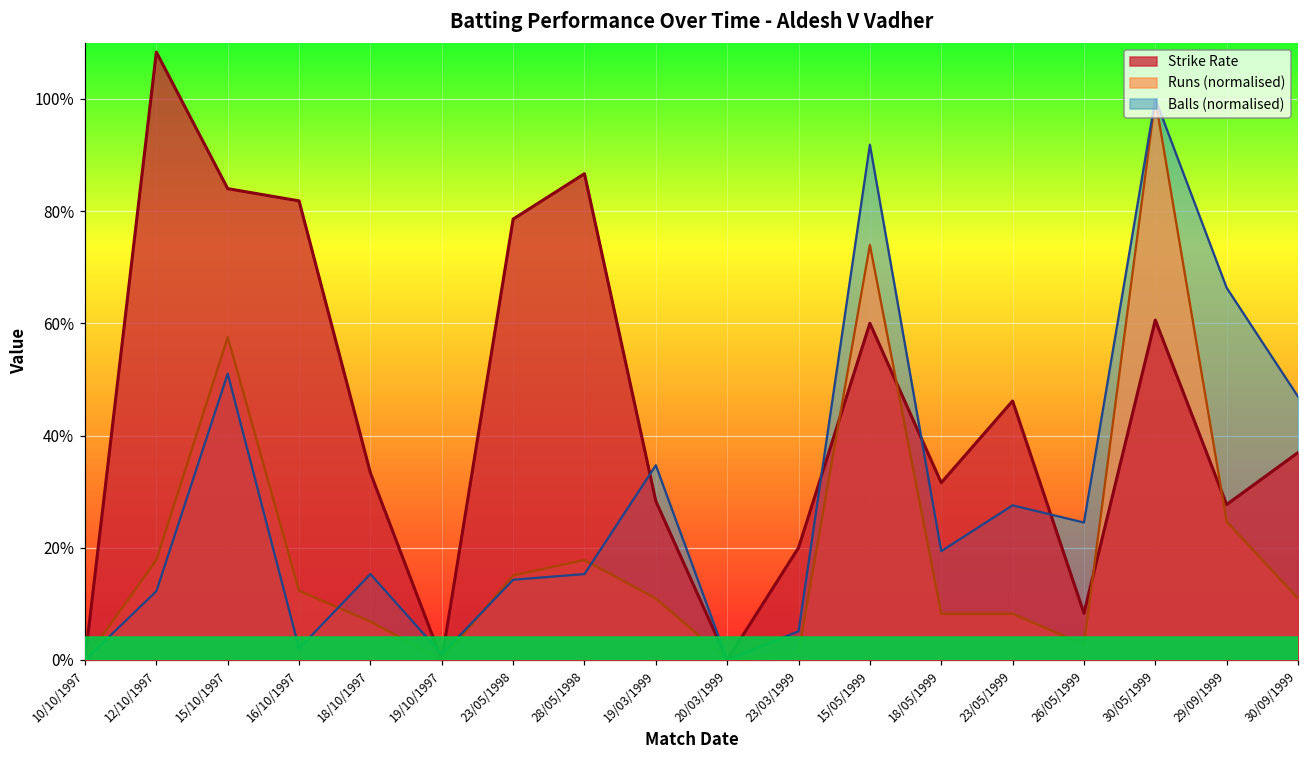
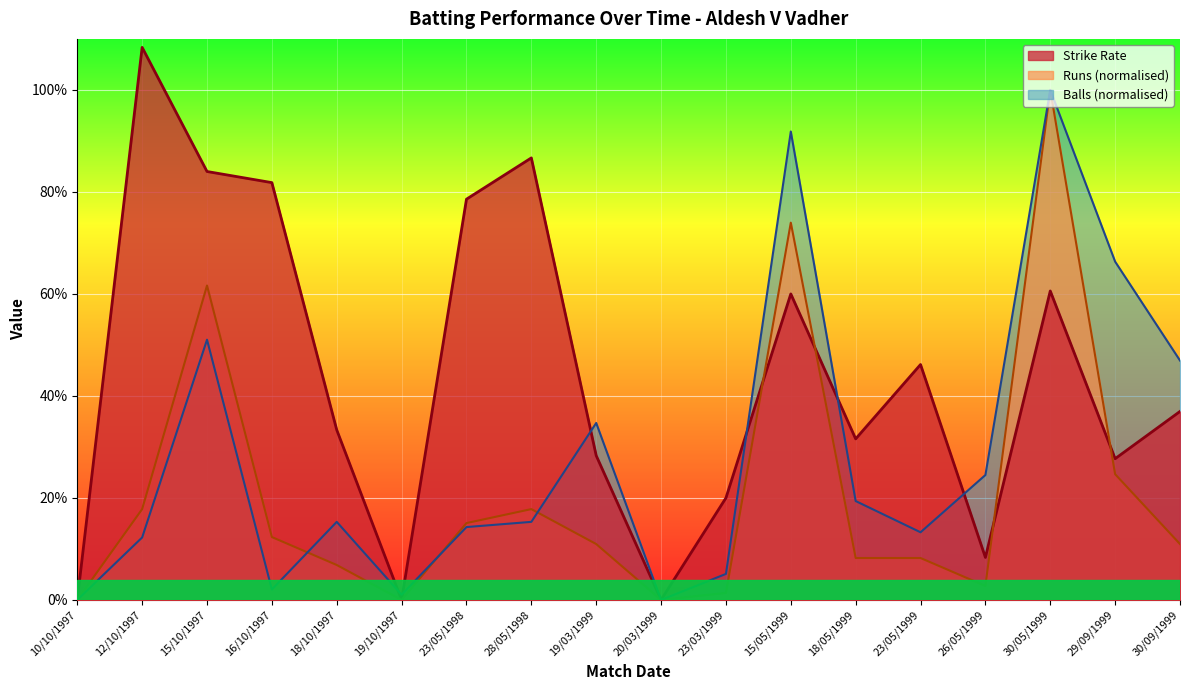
  {
    "Balls (normalised)": {
      "12/10/1997": "12%",
      "15/10/1997": "51%",
      "18/10/1997": "15%",
      "23/05/1998": "14%",
      "28/05/1998": "15%",
      "19/03/1999": "35%",
      "23/03/1999": "5%",
      "15/05/1999": "92%",
      "18/05/1999": "19%",
-     "23/05/1999": "28%",
+     "23/05/1999": "13%",
      "26/05/1999": "24%",
      "29/09/1999": "66%",
      "30/09/1999": "47%"
    },
    "Runs (normalised)": {
      "12/10/1997": "18%",
-     "15/10/1997": "58%",
+     "15/10/1997": "62%",
      "16/10/1997": "12%",
      "18/10/1997": "7%",
      "23/05/1998": "15%",
      "28/05/1998": "18%",
      "19/03/1999": "11%",
      "15/05/1999": "74%",
      "18/05/1999": "8%",
      "23/05/1999": "8%",
      "29/09/1999": "25%",
      "30/09/1999": "11%"
    },
    "Strike Rate": {
      "12/10/1997": "108%",
      "15/10/1997": "84%",
      "16/10/1997": "82%",
      "18/10/1997": "33%",
      "23/05/1998": "79%",
      "28/05/1998": "87%",
      "19/03/1999": "28%",
      "23/03/1999": "20%",
      "15/05/1999": "60%",
      "18/05/1999": "32%",
      "23/05/1999": "46%",
      "26/05/1999": "8%",
      "30/05/1999": "61%",
      "29/09/1999": "28%",
      "30/09/1999": "37%"
    }
  }
